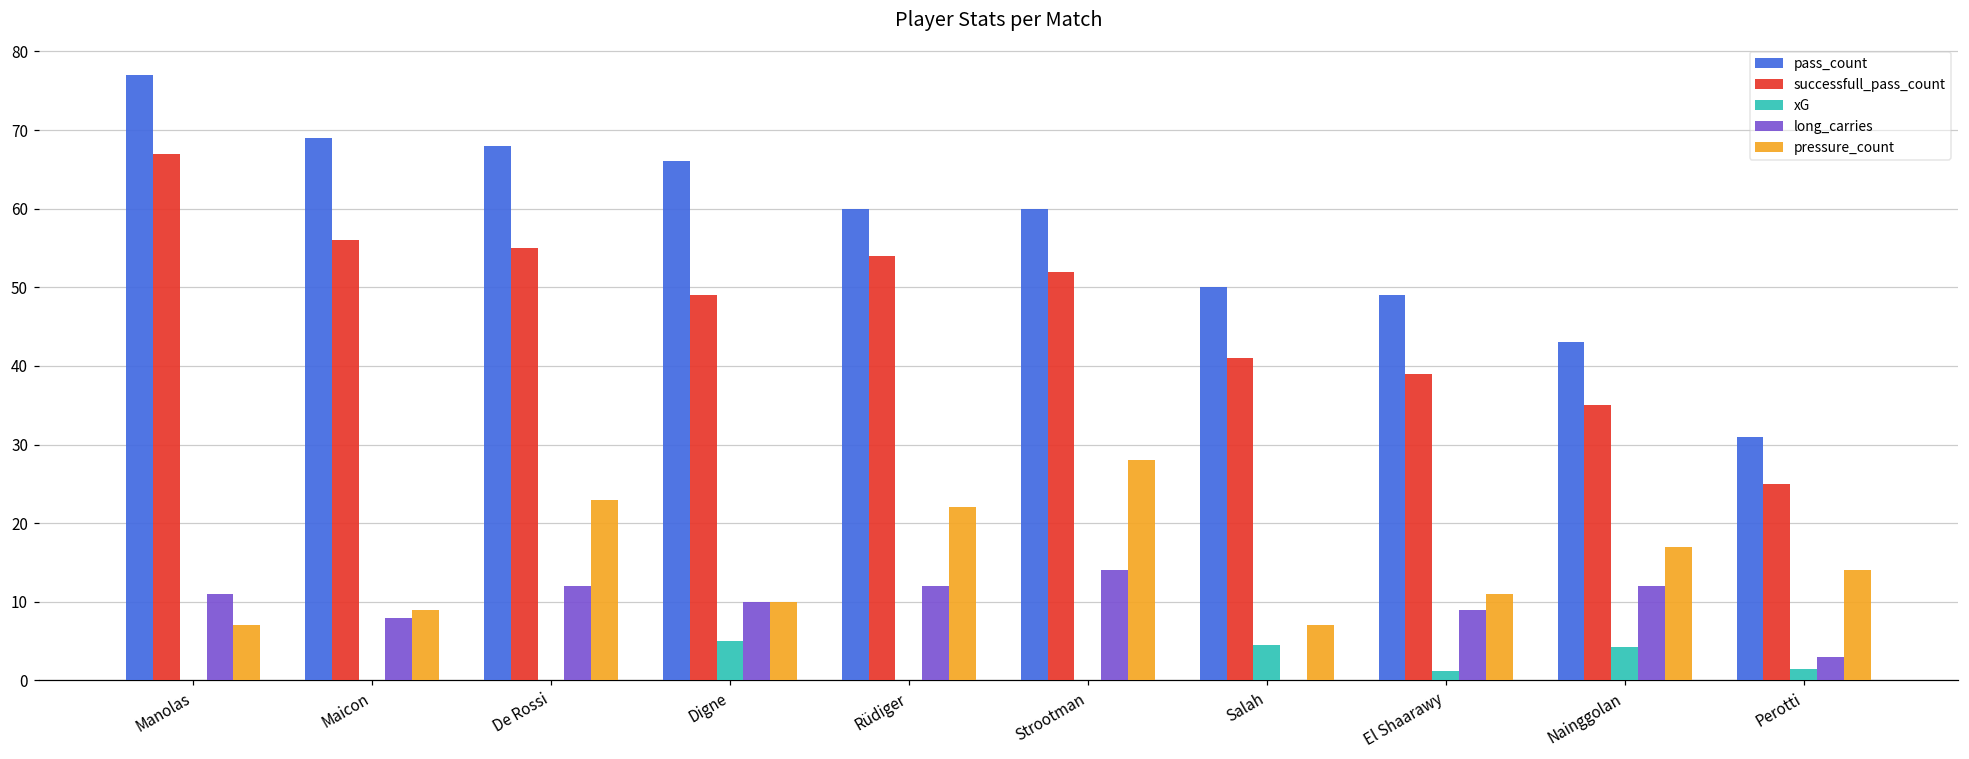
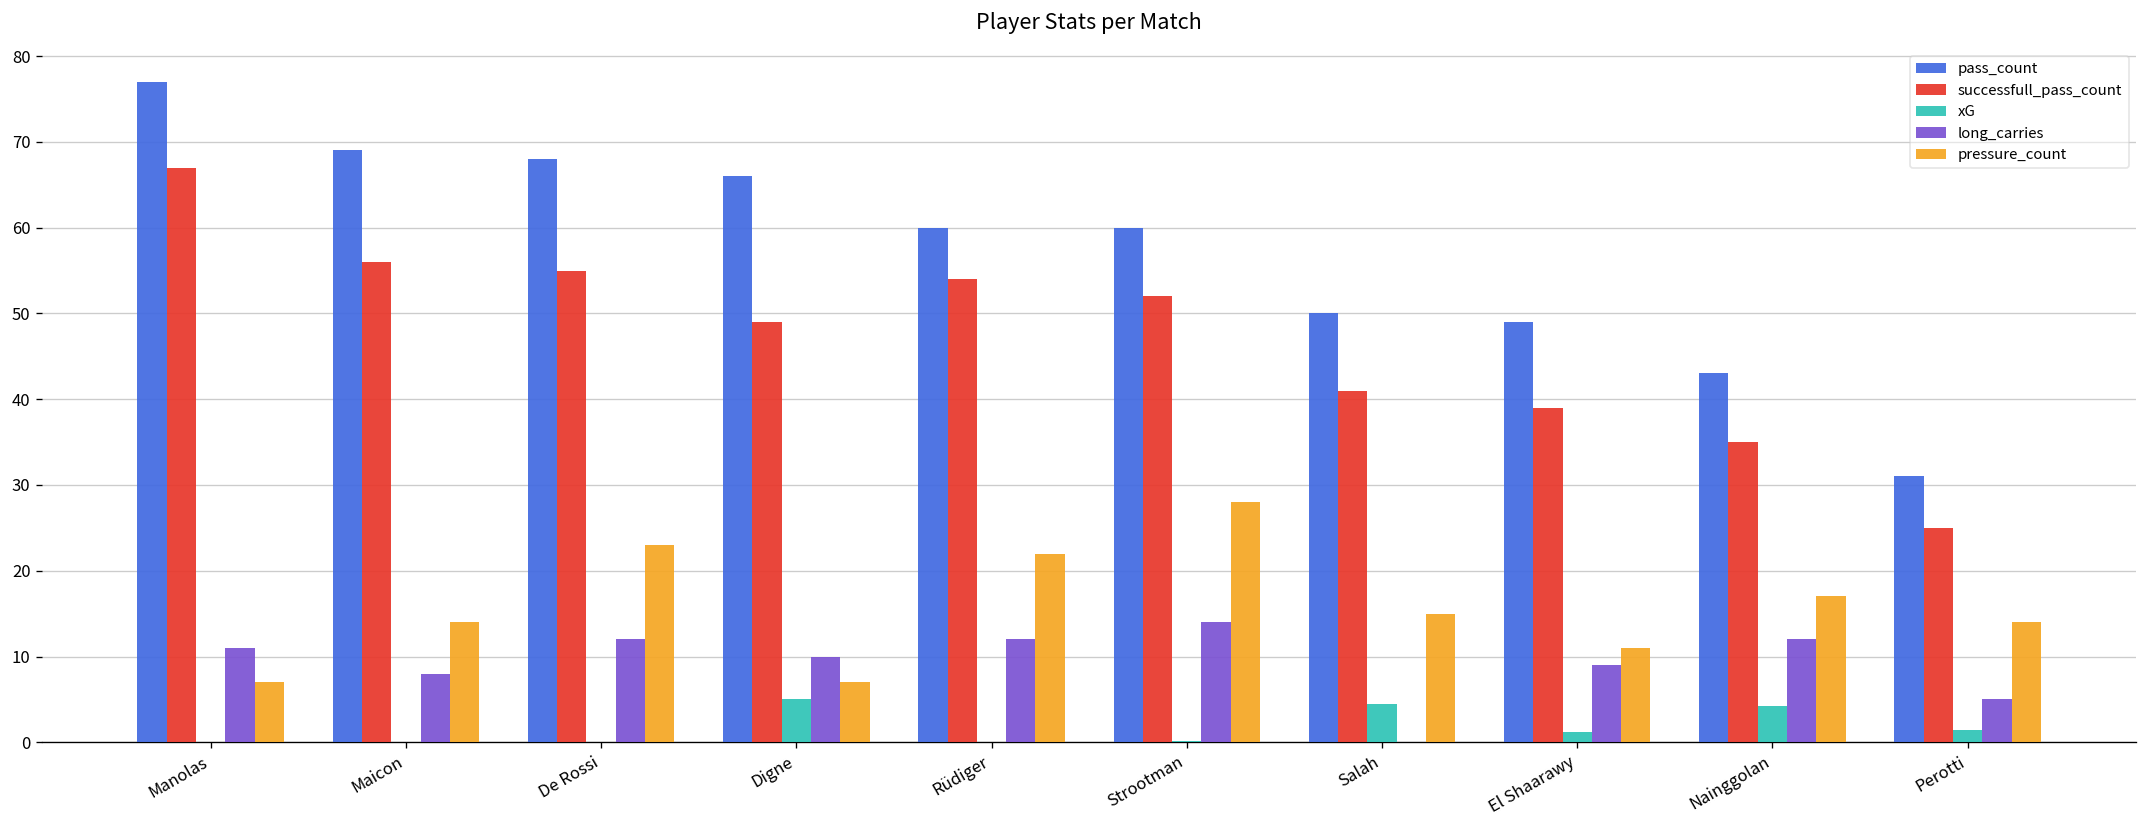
  {
    "pass_count": {
      "Manolas": 77,
      "Maicon": 69,
      "De Rossi": 68,
      "Digne": 66,
      "Rüdiger": 60,
      "Strootman": 60,
      "Salah": 50,
      "El Shaarawy": 49,
      "Nainggolan": 43,
      "Perotti": 31
    },
    "successfull_pass_count": {
      "Manolas": 67,
      "Maicon": 56,
      "De Rossi": 55,
      "Digne": 49,
      "Rüdiger": 54,
      "Strootman": 52,
      "Salah": 41,
      "El Shaarawy": 39,
      "Nainggolan": 35,
      "Perotti": 25
    },
    "xG": {
      "Manolas": 0,
      "Maicon": 0,
      "De Rossi": 0,
      "Digne": 5,
      "Salah": 4,
      "El Shaarawy": 1,
      "Nainggolan": 4,
      "Perotti": 1
    },
    "long_carries": {
      "Manolas": 11,
      "Maicon": 8,
      "De Rossi": 12,
      "Digne": 10,
      "Rüdiger": 12,
      "Strootman": 14,
      "Salah": 0,
      "El Shaarawy": 9,
      "Nainggolan": 12,
-     "Perotti": 3
+     "Perotti": 5
    },
    "pressure_count": {
      "Manolas": 7,
-     "Maicon": 9,
+     "Maicon": 14,
      "De Rossi": 23,
-     "Digne": 10,
+     "Digne": 7,
      "Rüdiger": 22,
      "Strootman": 28,
-     "Salah": 7,
+     "Salah": 15,
      "El Shaarawy": 11,
      "Nainggolan": 17,
      "Perotti": 14
    }
  }
